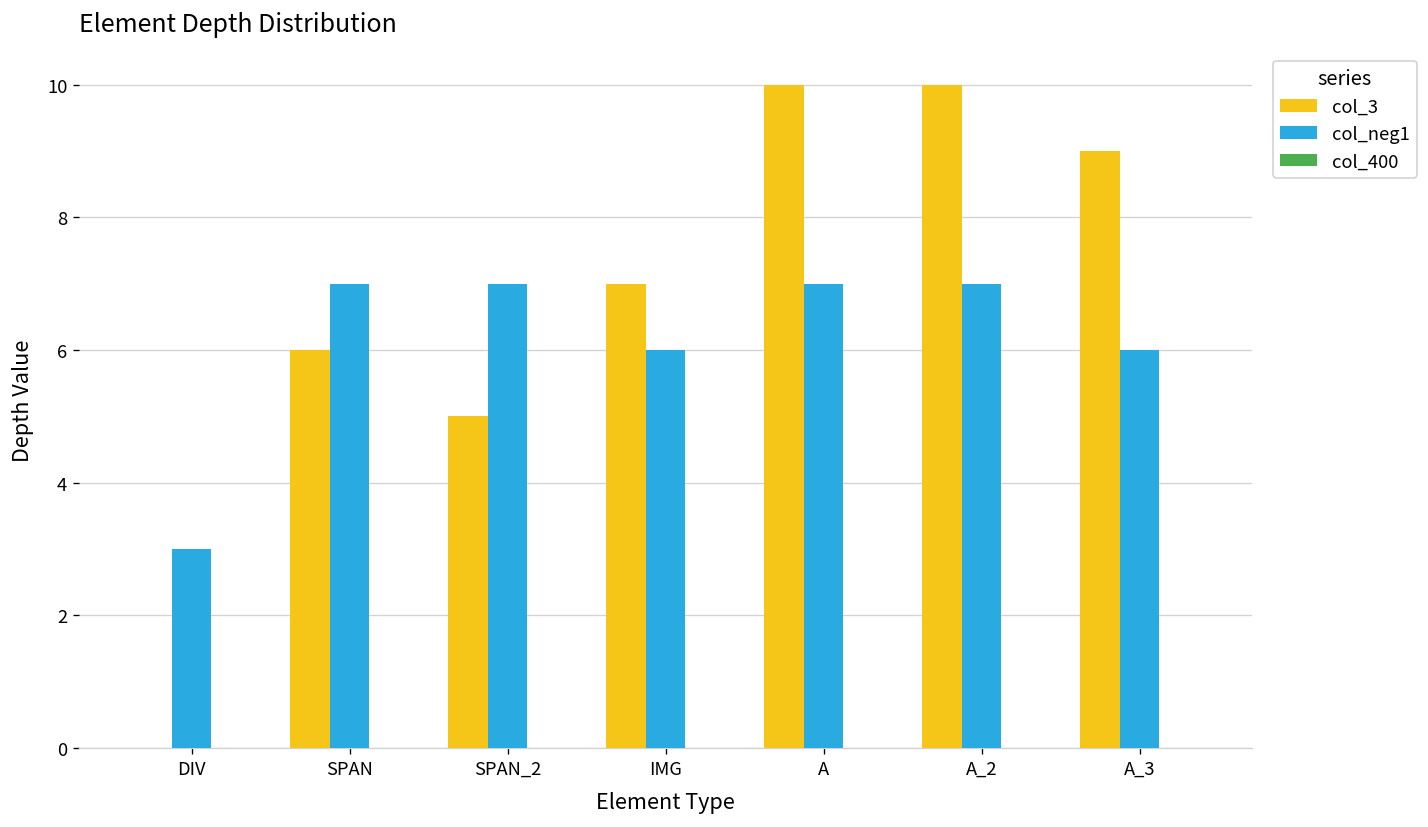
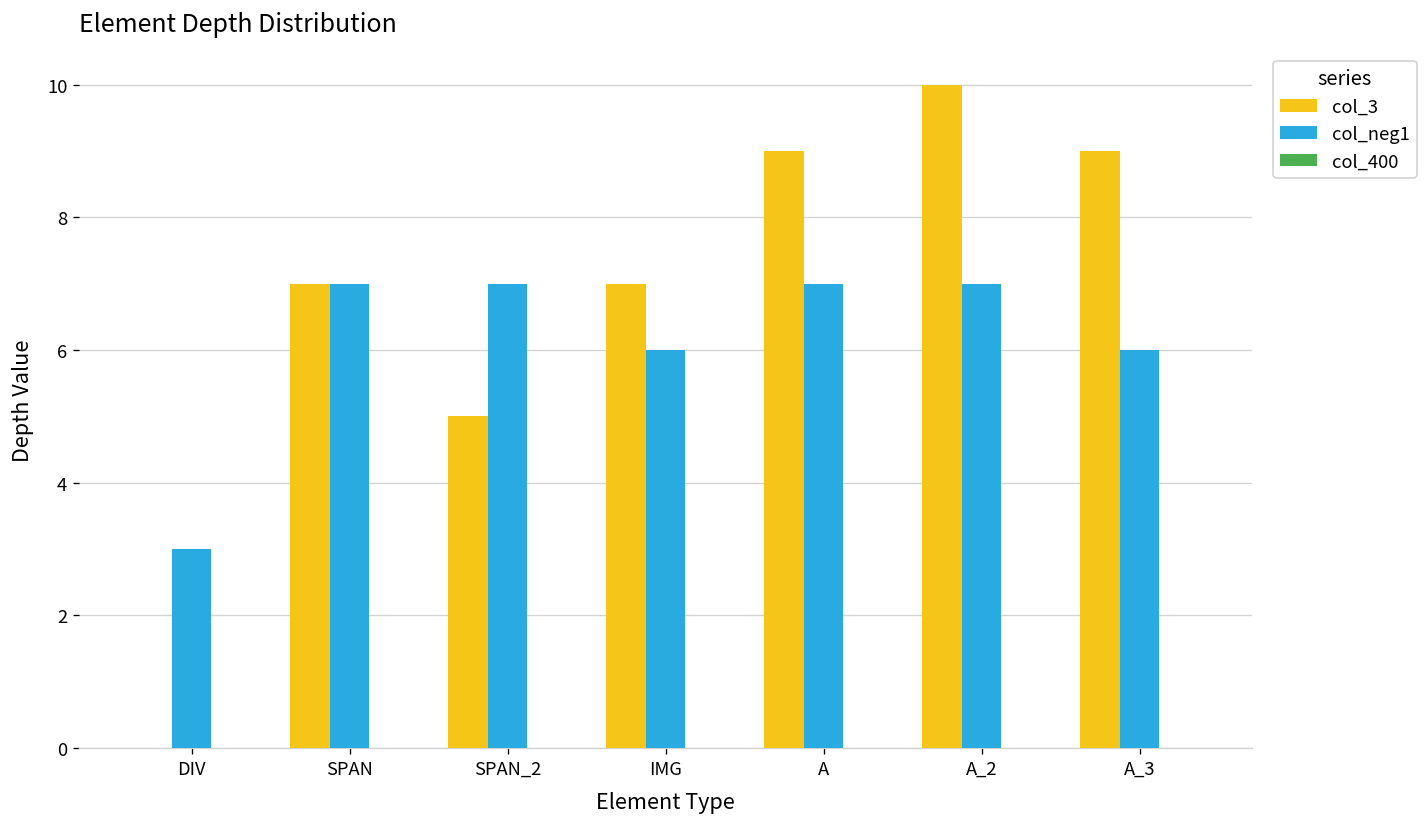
  {
    "col_3": {
      "DIV": 0,
-     "SPAN": 6,
+     "SPAN": 7,
      "SPAN_2": 5,
      "IMG": 7,
-     "A": 10,
+     "A": 9,
      "A_2": 10,
      "A_3": 9
    },
    "col_neg1": {
      "DIV": 3,
      "SPAN": 7,
      "SPAN_2": 7,
      "IMG": 6,
      "A": 7,
      "A_2": 7,
      "A_3": 6
    },
    "col_400": {
      "DIV": 0,
      "SPAN": 0,
      "SPAN_2": 0,
      "IMG": 0,
      "A": 0,
      "A_2": 0,
      "A_3": 0
    }
  }
